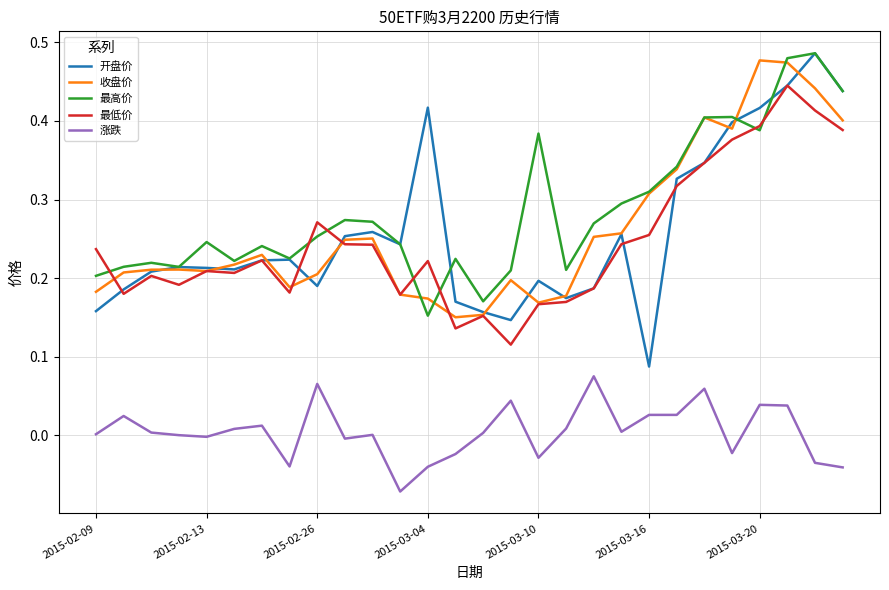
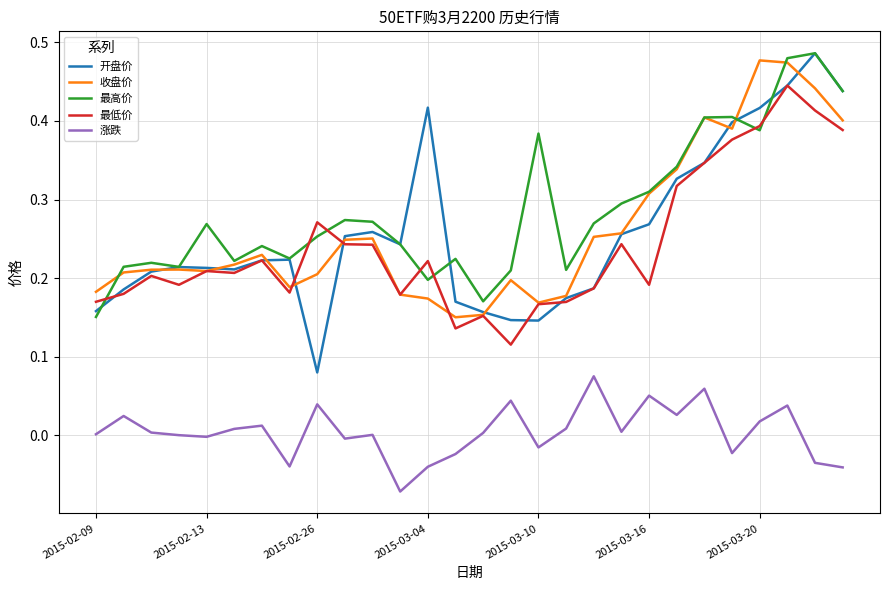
  {
    "开盘价": {
      "2015-02-09": 0.16,
      "2015-02-13": 0.21,
-     "2015-02-26": 0.19,
+     "2015-02-26": 0.08,
      "2015-03-04": 0.42,
-     "2015-03-10": 0.20,
-     "2015-03-16": 0.09,
+     "2015-03-10": 0.15,
+     "2015-03-16": 0.27,
      "2015-03-20": 0.42
    },
    "收盘价": {
      "2015-02-09": 0.18,
      "2015-02-26": 0.21,
      "2015-03-04": 0.17,
      "2015-03-20": 0.48
    },
    "最高价": {
-     "2015-02-09": 0.20,
-     "2015-02-13": 0.25,
+     "2015-02-09": 0.15,
+     "2015-02-13": 0.27,
      "2015-02-26": 0.25,
-     "2015-03-04": 0.15,
+     "2015-03-04": 0.20,
      "2015-03-10": 0.38,
      "2015-03-20": 0.39
    },
    "最低价": {
-     "2015-02-09": 0.24,
+     "2015-02-09": 0.17,
      "2015-02-26": 0.27,
      "2015-03-04": 0.22,
-     "2015-03-16": 0.25,
+     "2015-03-16": 0.19,
      "2015-03-20": 0.39
    },
    "涨跌": {
      "2015-02-09": 0.00,
      "2015-02-13": 0.00,
-     "2015-02-26": 0.07,
+     "2015-02-26": 0.04,
      "2015-03-04": -0.04,
-     "2015-03-10": -0.03,
-     "2015-03-16": 0.03,
-     "2015-03-20": 0.04
+     "2015-03-10": -0.02,
+     "2015-03-16": 0.05,
+     "2015-03-20": 0.02
    }
  }
